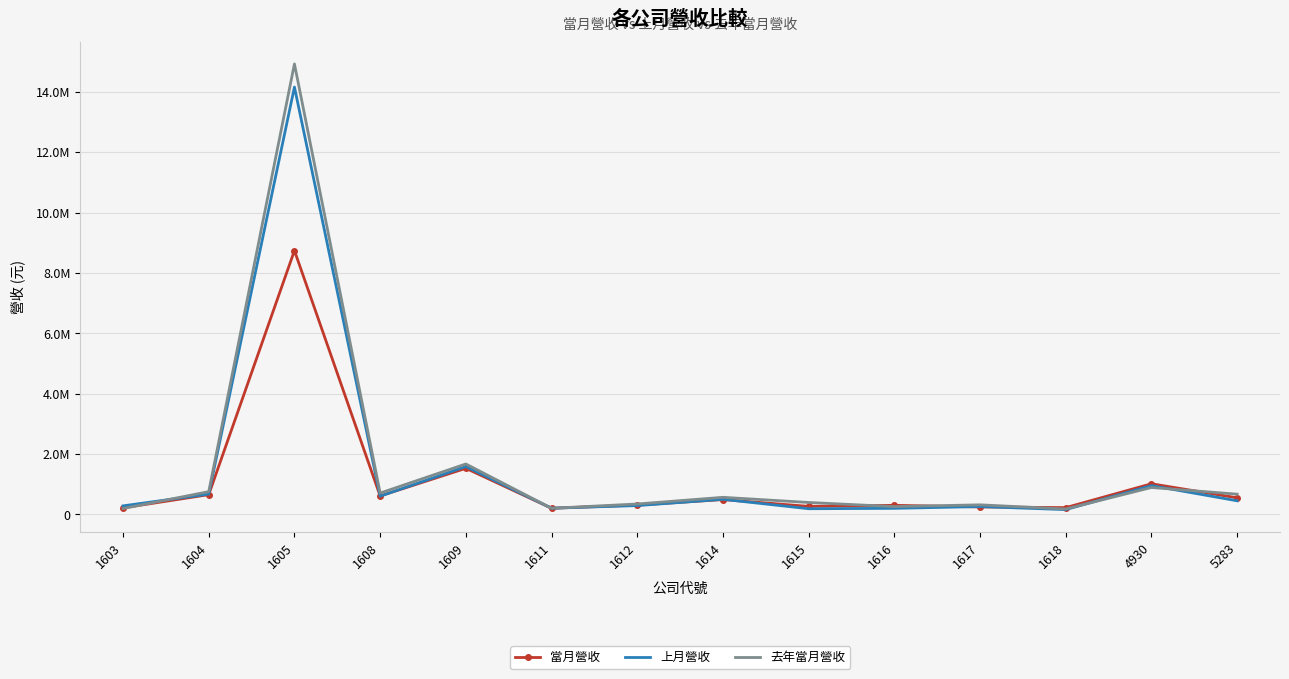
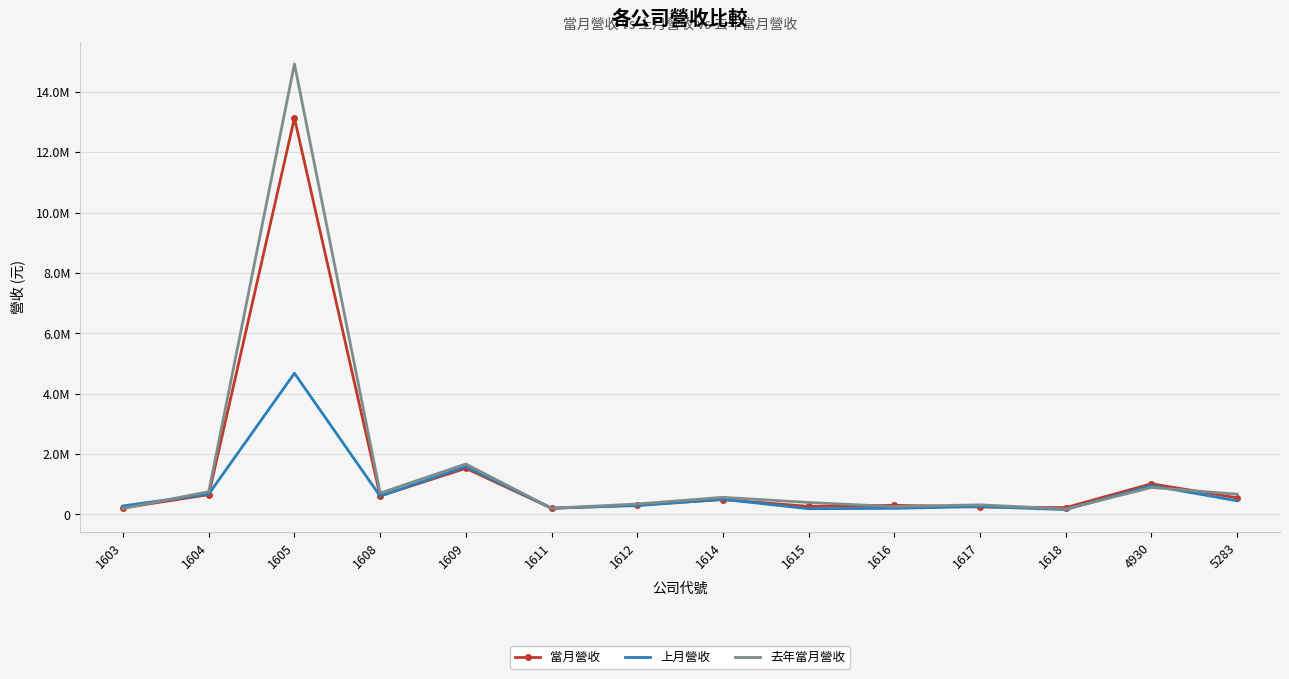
  {
    "當月營收": {
-     "1605": 8700000,
+     "1605": 13100000,
      "5283": 500000
    },
    "上月營收": {
-     "1605": 14200000,
+     "1605": 4700000,
      "5283": 500000
    },
    "去年當月營收": {
      "1605": 14900000,
      "1608": 700000,
      "1615": 400000,
      "5283": 700000
    }
  }
